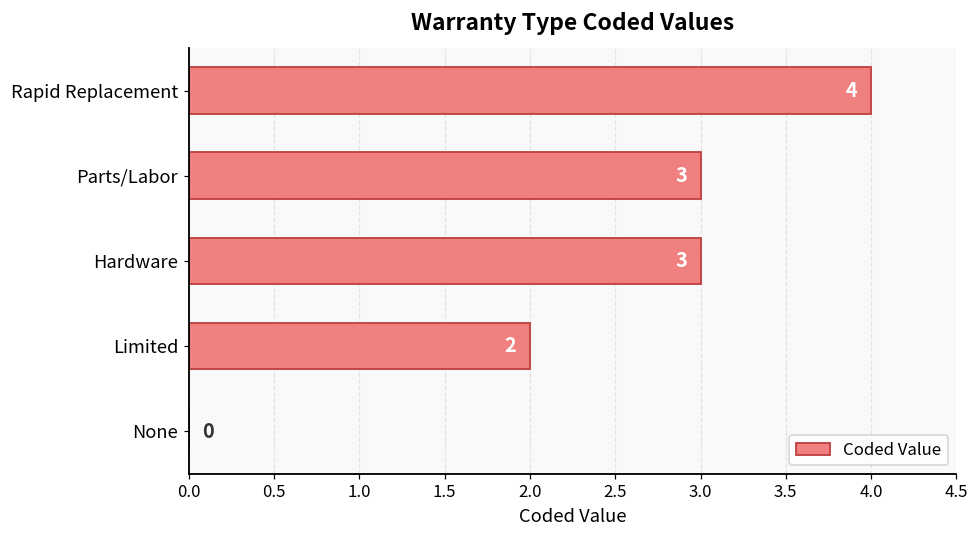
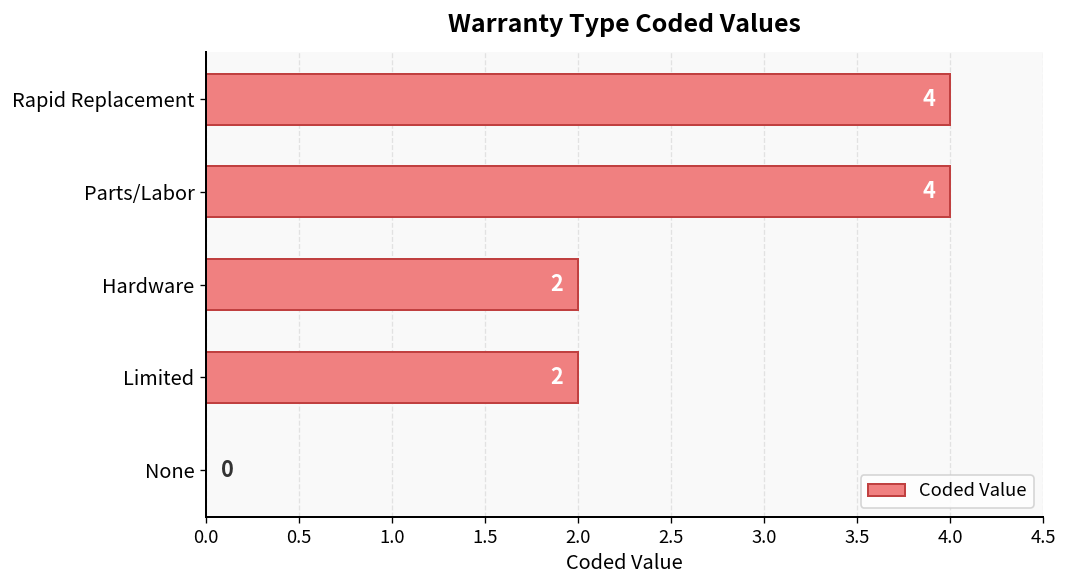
  {
    "Rapid Replacement": 4,
-   "Parts/Labor": 3,
-   "Hardware": 3,
+   "Parts/Labor": 4,
+   "Hardware": 2,
    "Limited": 2,
    "None": 0
  }
